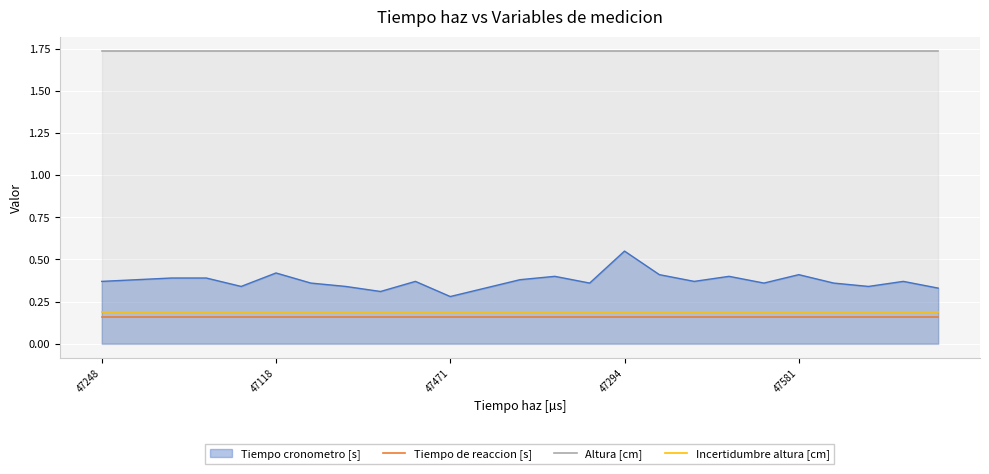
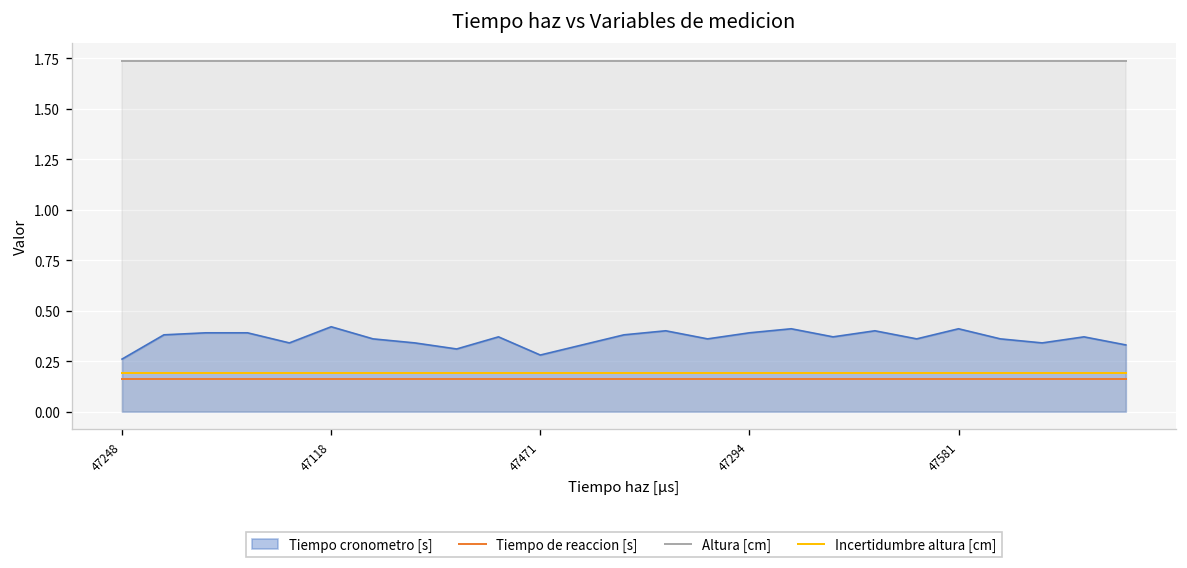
  {
    "Tiempo cronometro [s]": {
-     "47248": 0.37,
+     "47248": 0.26,
      "47118": 0.42,
      "47471": 0.28,
-     "47294": 0.55,
+     "47294": 0.39,
      "47581": 0.41
    },
    "Tiempo de reaccion [s]": {
      "47248": 0.16,
      "47118": 0.16,
      "47471": 0.16,
      "47294": 0.16,
      "47581": 0.16
    },
    "Altura [cm]": {
      "47248": 1.74,
      "47118": 1.74,
      "47471": 1.74,
      "47294": 1.74,
      "47581": 1.74
    },
    "Incertidumbre altura [cm]": {
      "47248": 0.19,
      "47118": 0.19,
      "47471": 0.19,
      "47294": 0.19,
      "47581": 0.19
    }
  }
